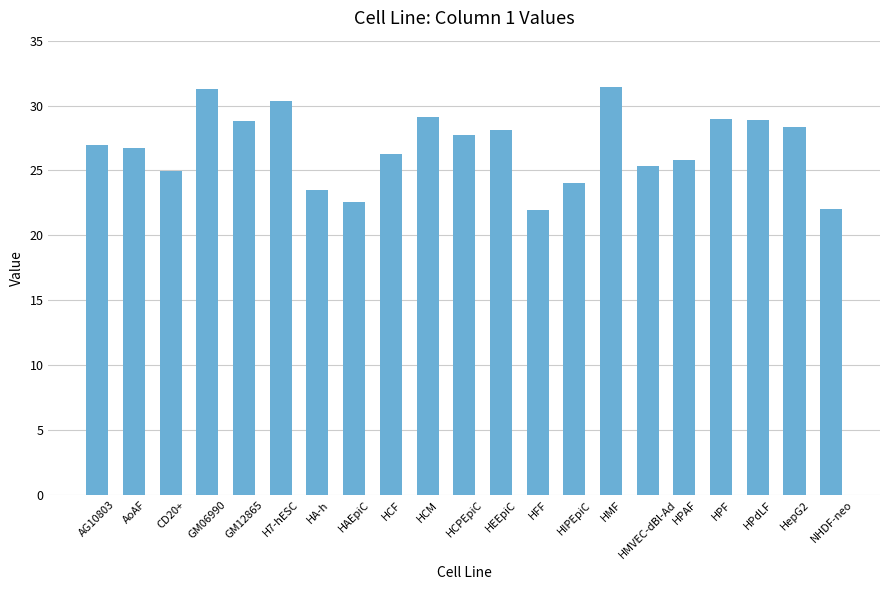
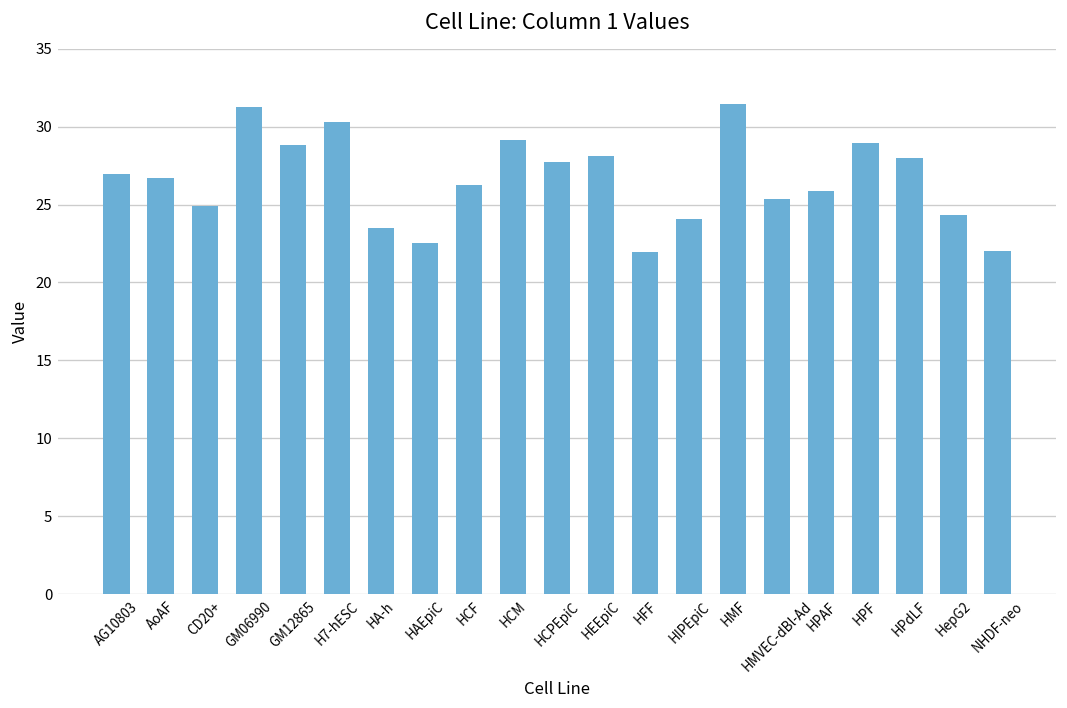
  {
    "AG10803": 26.9,
    "AoAF": 26.7,
    "CD20+": 24.9,
    "GM06990": 31.3,
    "GM12865": 28.8,
    "H7-hESC": 30.3,
    "HA-h": 23.5,
    "HAEpiC": 22.6,
    "HCF": 26.3,
    "HCM": 29.1,
    "HCPEpiC": 27.7,
    "HEEpiC": 28.1,
    "HFF": 22.0,
    "HIPEpiC": 24.1,
    "HMF": 31.5,
    "HMVEC-dBl-Ad": 25.4,
    "HPAF": 25.8,
    "HPF": 28.9,
-   "HPdLF": 28.9,
-   "HepG2": 28.4,
+   "HPdLF": 28.0,
+   "HepG2": 24.3,
    "NHDF-neo": 22.0
  }
